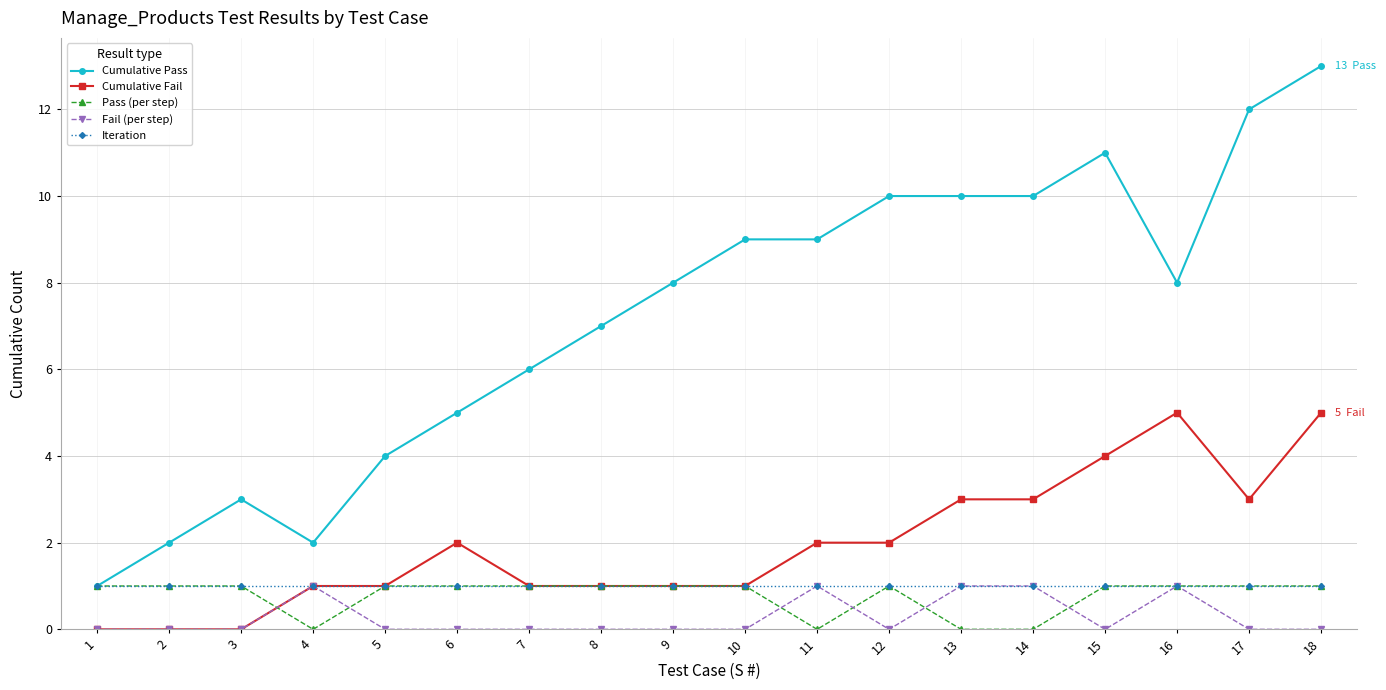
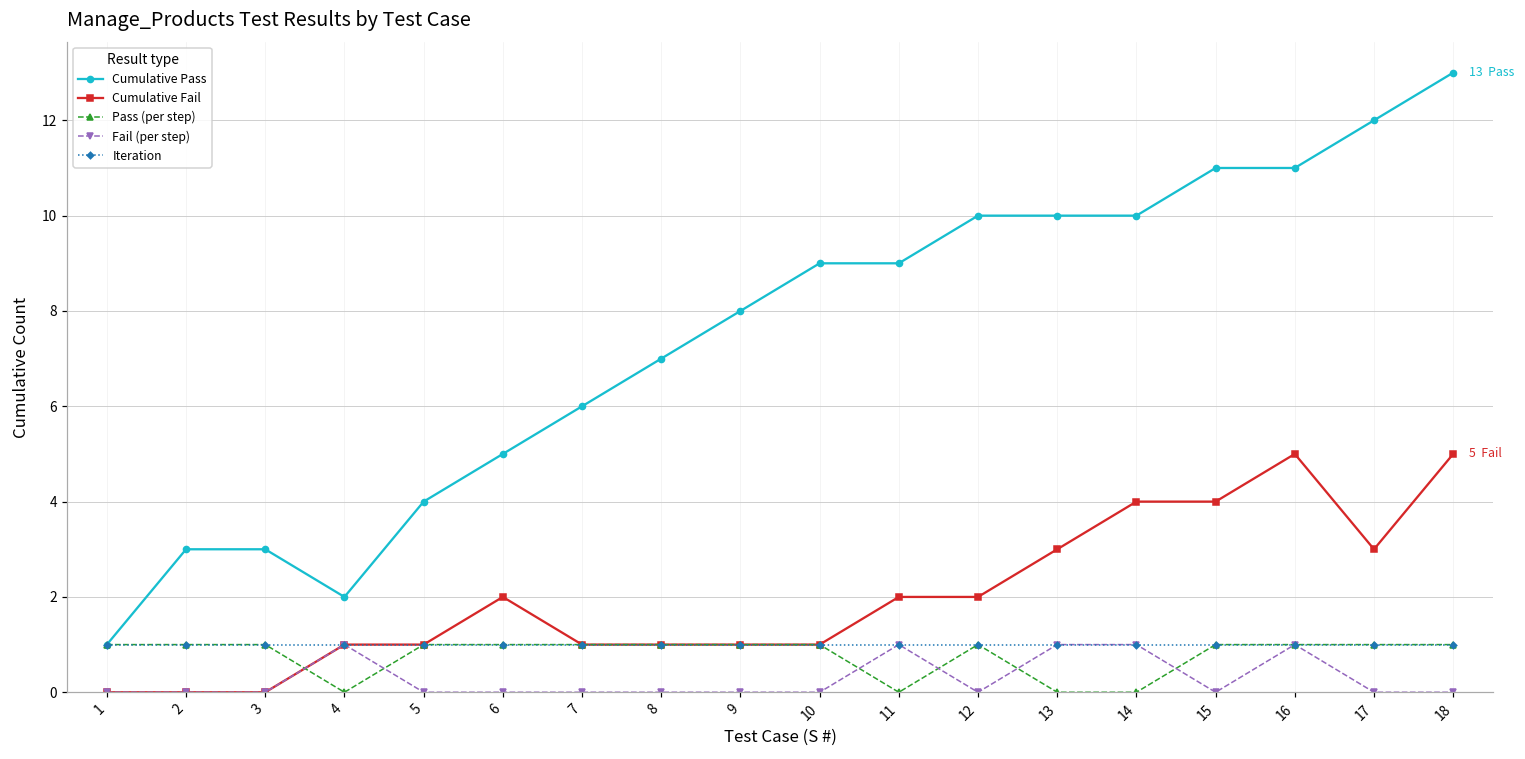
  {
    "Cumulative Pass": {
-     "2": 2,
+     "2": 3,
      "3": 3,
      "4": 2,
      "5": 4,
      "6": 5,
      "7": 6,
      "8": 7,
      "9": 8,
      "10": 9,
      "11": 9,
      "12": 10,
      "13": 10,
      "14": 10,
      "15": 11,
-     "16": 8,
+     "16": 11,
      "17": 12
    },
    "Cumulative Fail": {
      "6": 2,
      "11": 2,
      "12": 2,
      "13": 3,
-     "14": 3,
+     "14": 4,
      "15": 4,
      "16": 5,
      "17": 3
    },
    "Pass (per step)": {
      "4": 0,
      "11": 0,
      "13": 0,
      "14": 0
    },
    "Fail (per step)": {
      "5": 0,
      "6": 0,
      "7": 0,
      "8": 0,
      "9": 0,
      "10": 0,
      "12": 0,
      "15": 0,
      "17": 0,
      "18": 0
    }
  }
